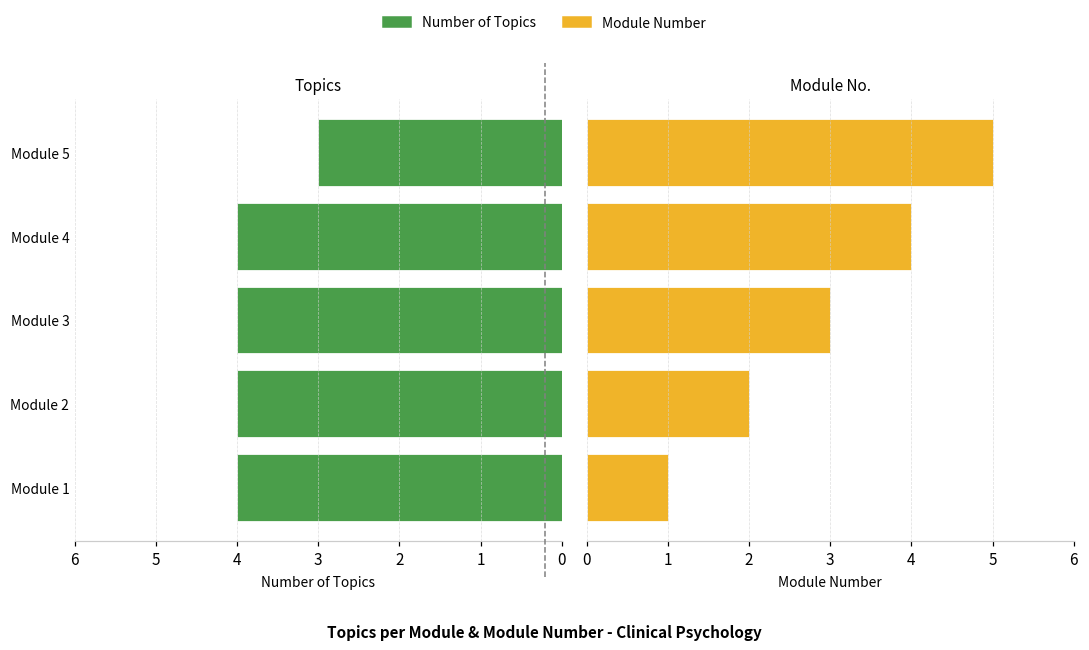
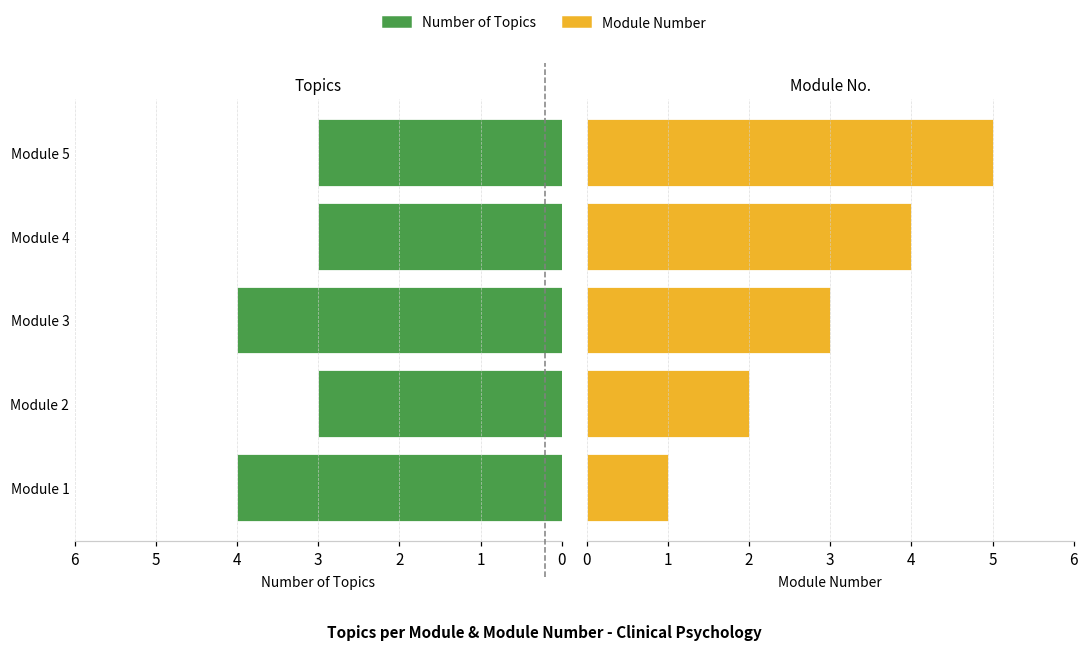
  {
    "Topics": {
      "Module 5": 3,
-     "Module 4": 4,
+     "Module 4": 3,
      "Module 3": 4,
-     "Module 2": 4,
+     "Module 2": 3,
      "Module 1": 4
    }
  }
